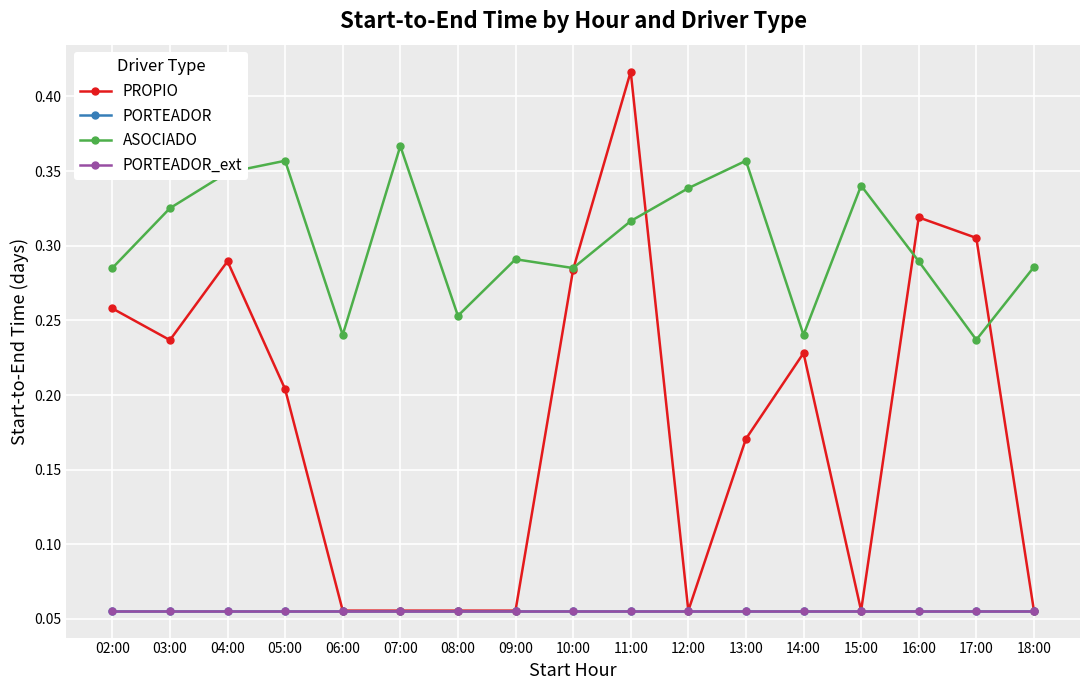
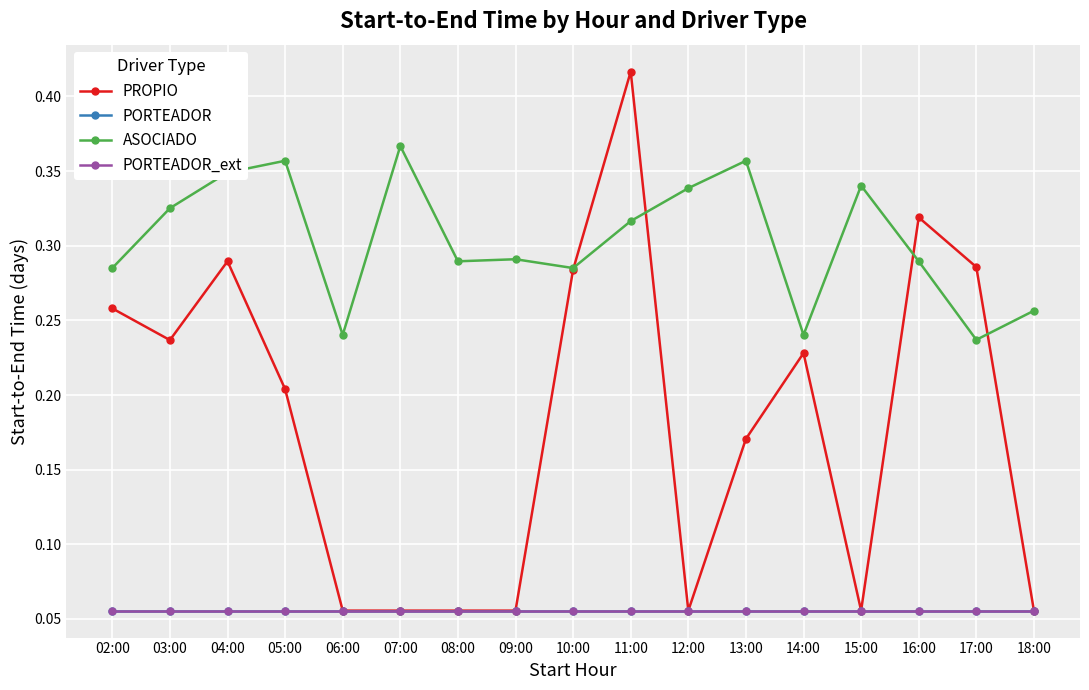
  {
    "PROPIO": {
      "02:00": 0.258,
      "03:00": 0.237,
      "04:00": 0.290,
      "05:00": 0.204,
      "11:00": 0.417,
      "13:00": 0.171,
      "14:00": 0.228,
      "16:00": 0.319,
-     "17:00": 0.305
+     "17:00": 0.286
    },
    "PORTEADOR_ext": {
      "02:00": 0.056,
      "03:00": 0.056,
      "04:00": 0.056,
      "05:00": 0.056,
      "10:00": 0.056,
      "11:00": 0.056,
      "13:00": 0.056,
      "14:00": 0.056,
      "16:00": 0.056,
      "17:00": 0.056
    },
    "ASOCIADO": {
      "02:00": 0.285,
      "03:00": 0.325,
      "05:00": 0.357,
      "06:00": 0.240,
      "07:00": 0.367,
-     "08:00": 0.253,
+     "08:00": 0.290,
      "09:00": 0.291,
      "11:00": 0.317,
      "12:00": 0.339,
      "13:00": 0.357,
      "14:00": 0.240,
      "15:00": 0.340,
      "16:00": 0.290,
      "17:00": 0.237,
-     "18:00": 0.286
+     "18:00": 0.256
    }
  }
